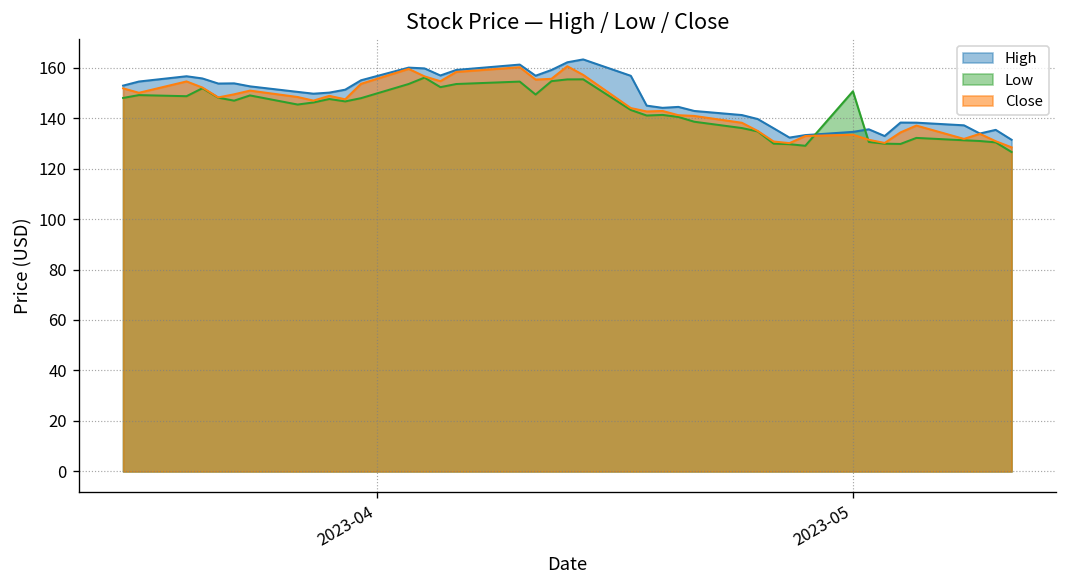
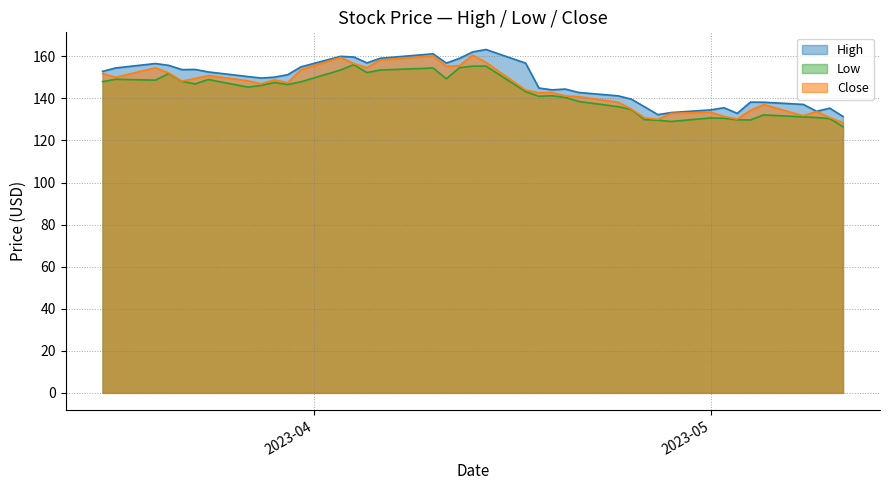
  {
    "Low": {
-     "2023-05": 151
+     "2023-05": 131
    }
  }
